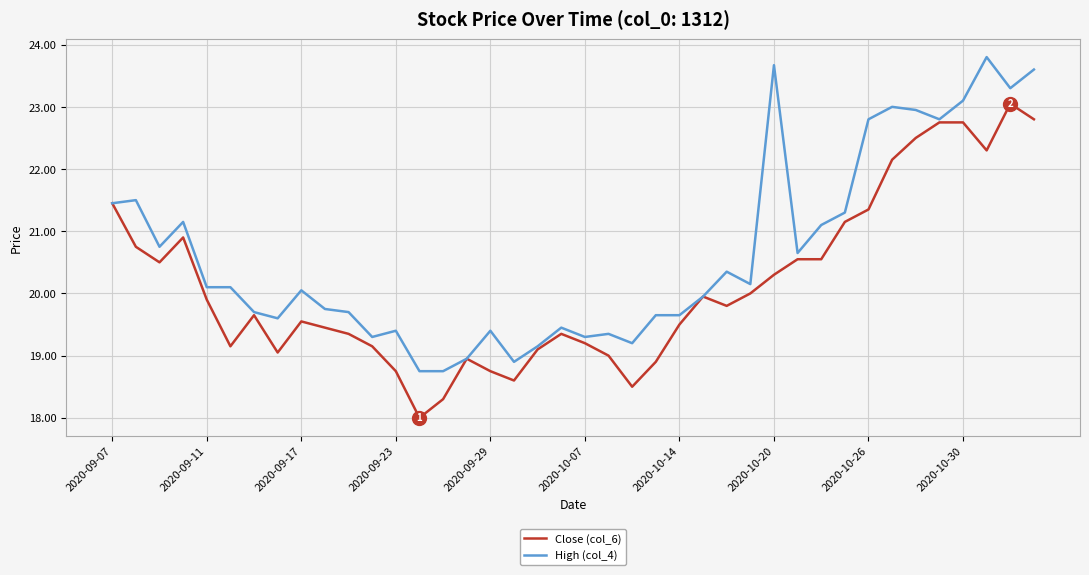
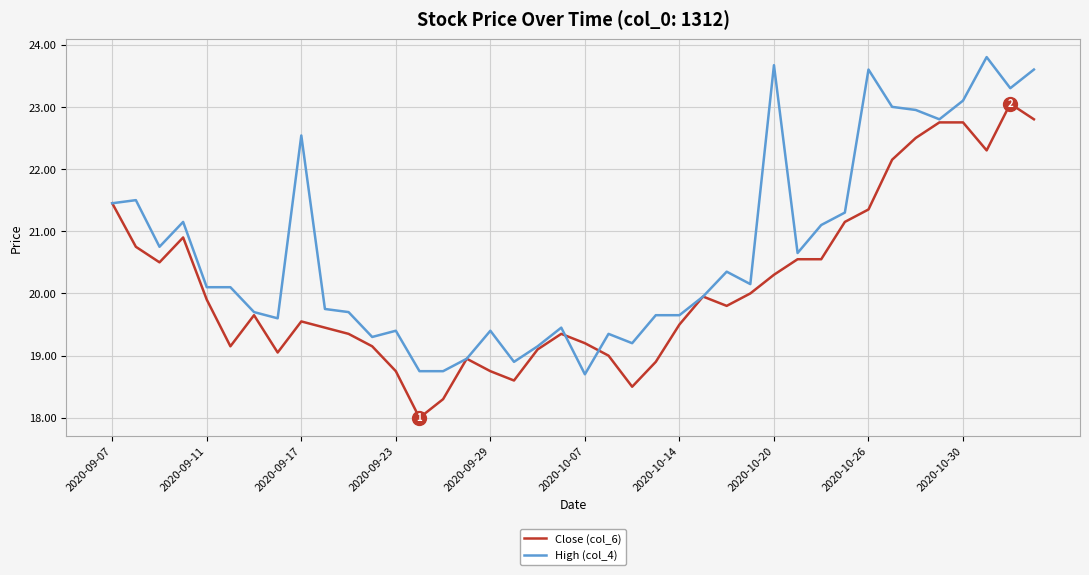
  {
    "High (col_4)": {
      "2020-09-11": 20.1,
-     "2020-09-17": 20.1,
+     "2020-09-17": 22.5,
      "2020-09-23": 19.4,
      "2020-09-29": 19.4,
-     "2020-10-07": 19.3,
+     "2020-10-07": 18.7,
      "2020-10-14": 19.7,
      "2020-10-20": 23.7,
-     "2020-10-26": 22.8,
+     "2020-10-26": 23.6,
      "2020-10-30": 23.1
    }
  }
